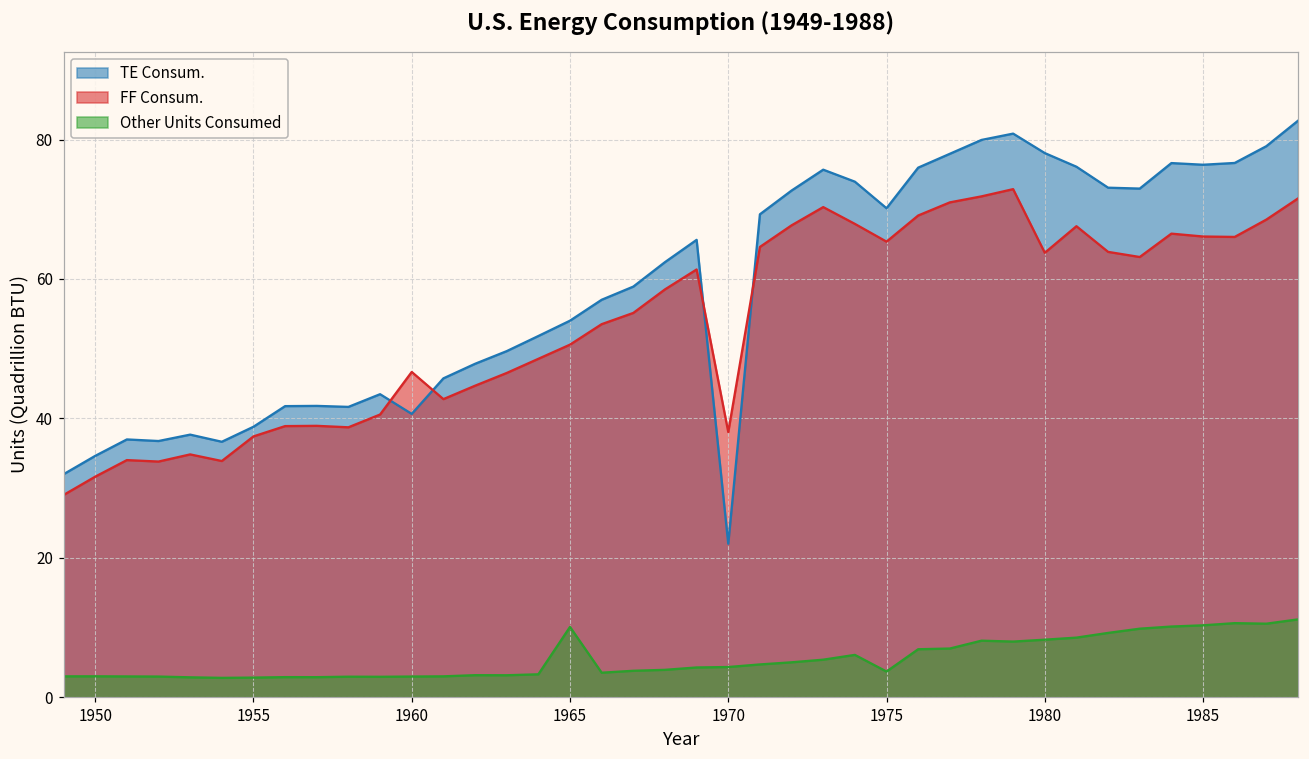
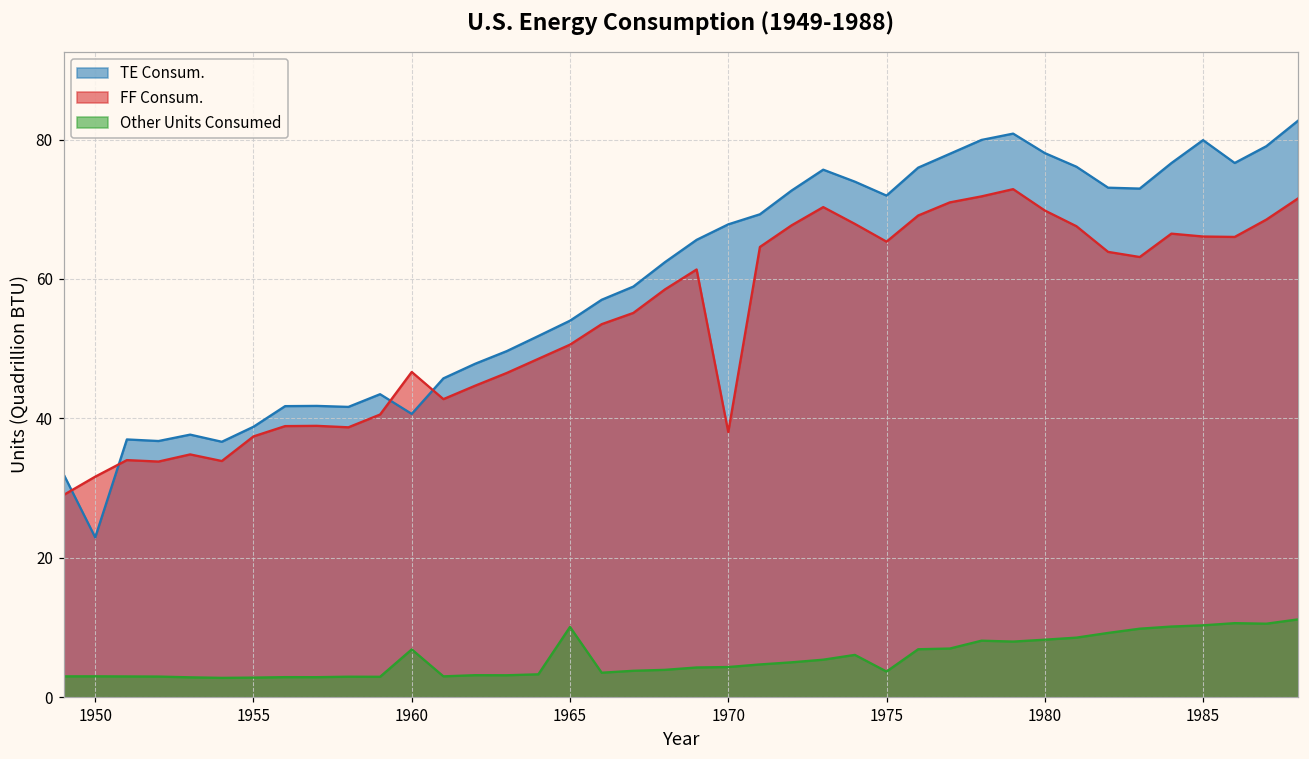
  {
    "TE Consum.": {
-     "1950": 35,
+     "1950": 23,
      "1955": 39,
      "1960": 41,
      "1965": 54,
-     "1970": 22,
-     "1975": 70,
+     "1970": 68,
+     "1975": 72,
      "1980": 78,
-     "1985": 76
+     "1985": 80
    },
    "FF Consum.": {
      "1950": 32,
      "1955": 37,
      "1960": 47,
      "1965": 51,
      "1970": 38,
      "1975": 65,
-     "1980": 64,
+     "1980": 70,
      "1985": 66
    },
    "Other Units Consumed": {
      "1950": 3,
      "1955": 3,
-     "1960": 3,
+     "1960": 7,
      "1965": 10,
      "1970": 4,
      "1975": 4,
      "1980": 8,
      "1985": 10
    }
  }
